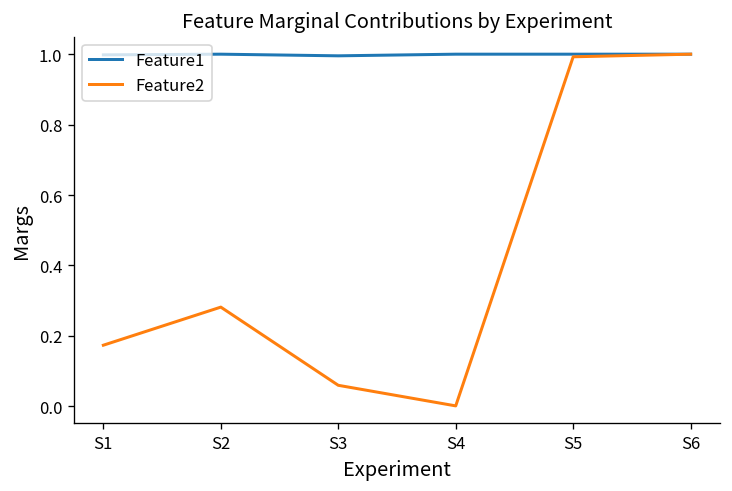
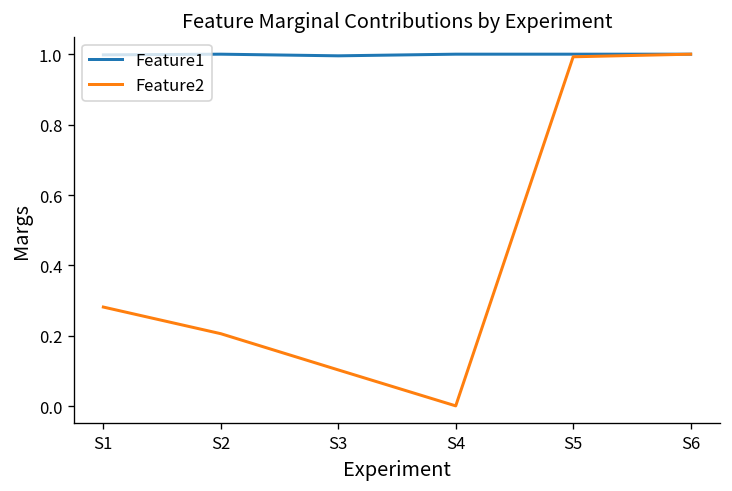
  {
    "Feature1": {
      "S2": 1.00,
      "S3": 1.00,
      "S4": 1.00
    },
    "Feature2": {
-     "S1": 0.17,
-     "S2": 0.28,
-     "S3": 0.06,
+     "S1": 0.28,
+     "S2": 0.21,
+     "S3": 0.10,
      "S4": 0.00
    }
  }
